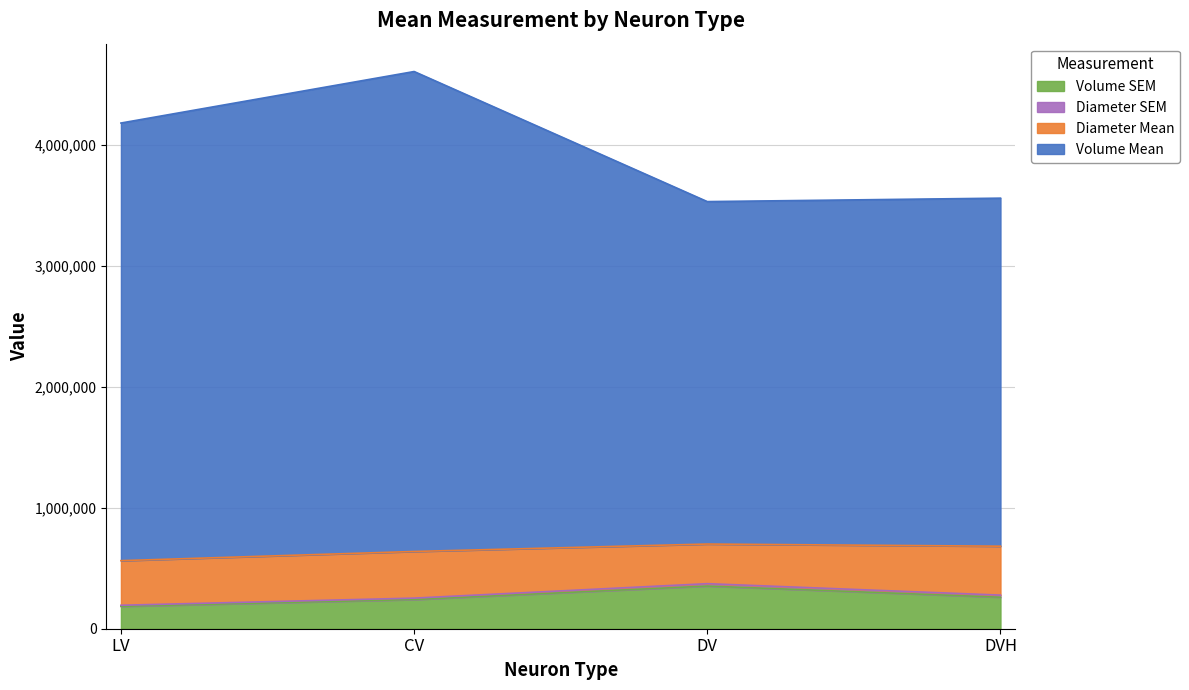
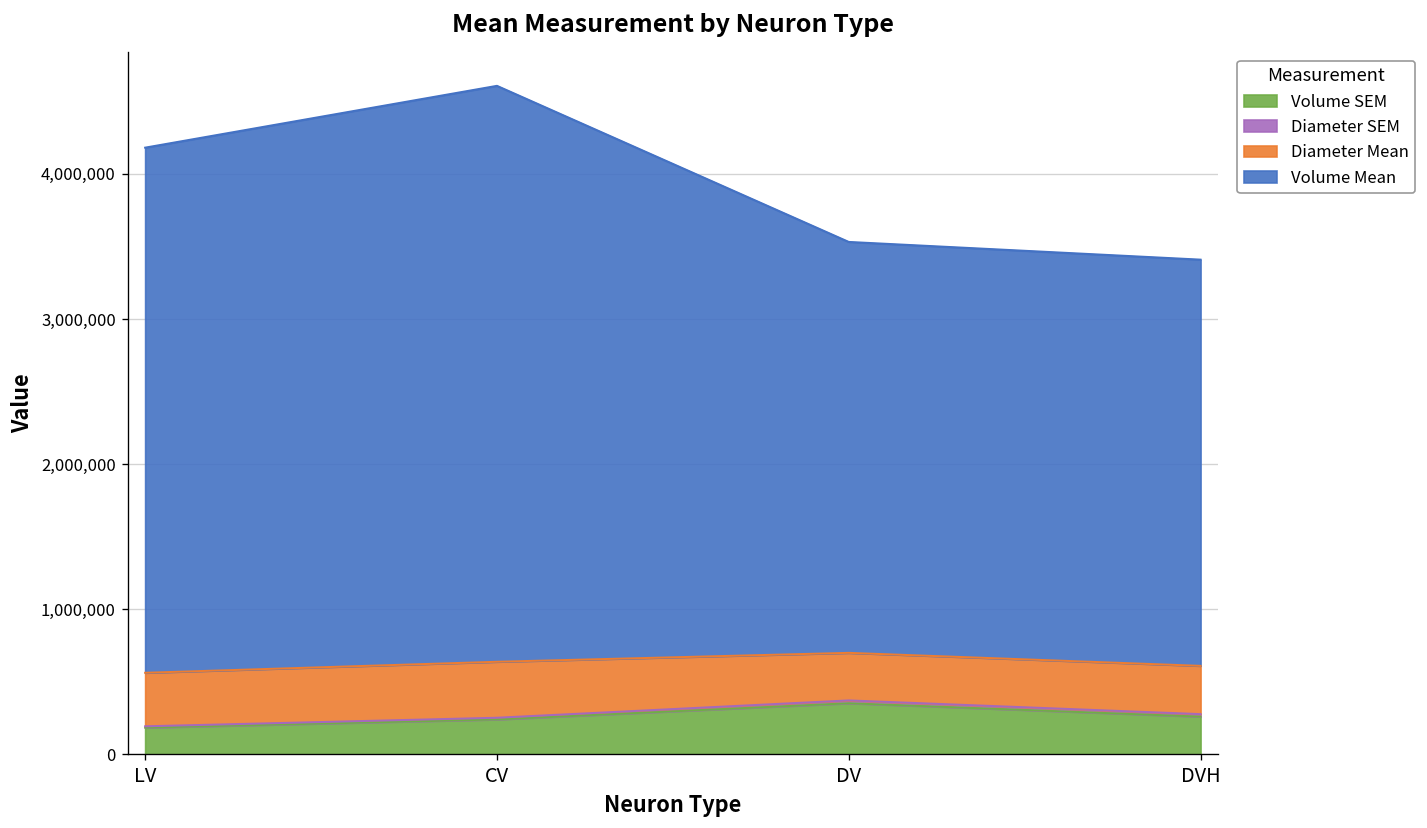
  {
    "Diameter Mean": {
      "LV": "370,000",
      "CV": "390,000",
      "DV": "330,000",
-     "DVH": "400,000"
+     "DVH": "330,000"
    },
    "Volume Mean": {
      "LV": "3,620,000",
      "CV": "3,970,000",
      "DV": "2,830,000",
-     "DVH": "2,880,000"
+     "DVH": "2,800,000"
    }
  }
